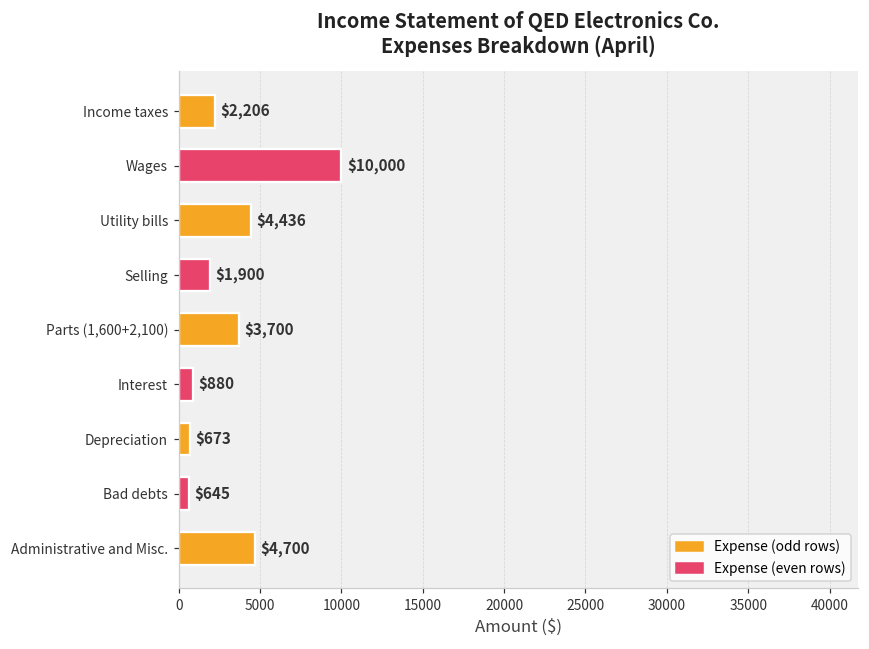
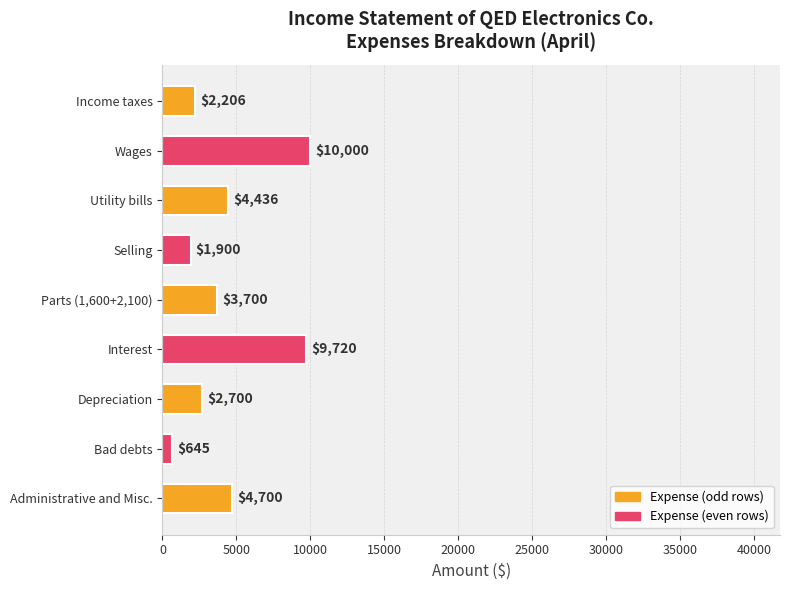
  {
    "Income taxes": "$2,206",
    "Wages": "$10,000",
    "Utility bills": "$4,436",
    "Selling": "$1,900",
    "Parts (1,600+2,100)": "$3,700",
-   "Interest": "$880",
-   "Depreciation": "$673",
+   "Interest": "$9,720",
+   "Depreciation": "$2,700",
    "Bad debts": "$645",
    "Administrative and Misc.": "$4,700"
  }
